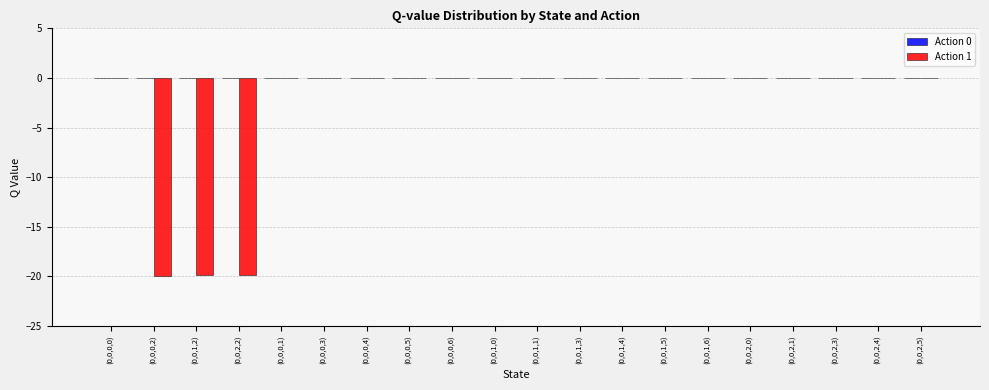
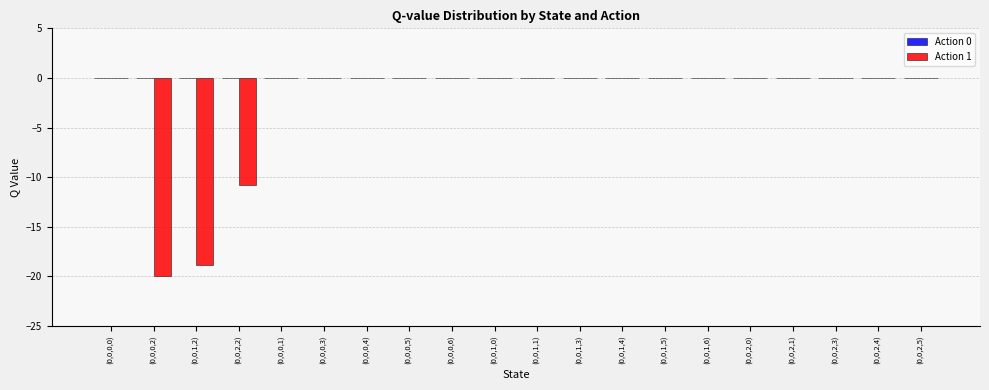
  {
    "Action 0": {
      "(0,0,0,0)": 0,
      "(0,0,0,2)": 0,
      "(0,0,1,2)": 0,
      "(0,0,2,2)": 0,
      "(0,0,0,1)": 0,
      "(0,0,0,3)": 0,
      "(0,0,0,4)": 0,
      "(0,0,0,5)": 0,
      "(0,0,0,6)": 0,
      "(0,0,1,0)": 0,
      "(0,0,1,1)": 0,
      "(0,0,1,3)": 0,
      "(0,0,1,4)": 0,
      "(0,0,1,5)": 0,
      "(0,0,1,6)": 0,
      "(0,0,2,0)": 0,
      "(0,0,2,1)": 0,
      "(0,0,2,3)": 0,
      "(0,0,2,4)": 0,
      "(0,0,2,5)": 0
    },
    "Action 1": {
      "(0,0,0,0)": 0,
      "(0,0,0,2)": -20,
-     "(0,0,1,2)": -20,
-     "(0,0,2,2)": -20,
+     "(0,0,1,2)": -19,
+     "(0,0,2,2)": -11,
      "(0,0,0,1)": 0,
      "(0,0,0,3)": 0,
      "(0,0,0,4)": 0,
      "(0,0,0,5)": 0,
      "(0,0,0,6)": 0,
      "(0,0,1,0)": 0,
      "(0,0,1,1)": 0,
      "(0,0,1,3)": 0,
      "(0,0,1,4)": 0,
      "(0,0,1,5)": 0,
      "(0,0,1,6)": 0,
      "(0,0,2,0)": 0,
      "(0,0,2,1)": 0,
      "(0,0,2,3)": 0,
      "(0,0,2,4)": 0,
      "(0,0,2,5)": 0
    }
  }
